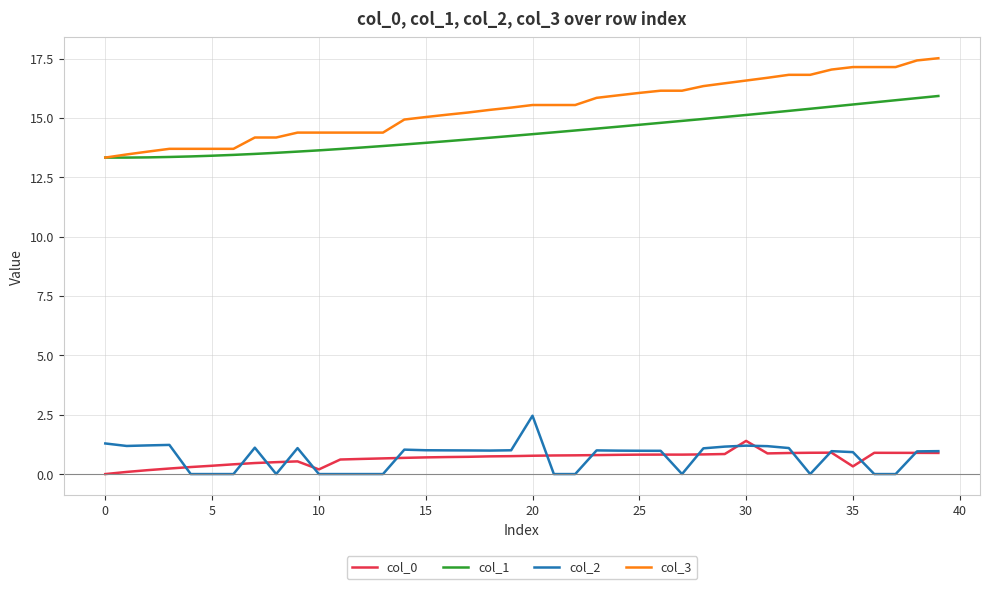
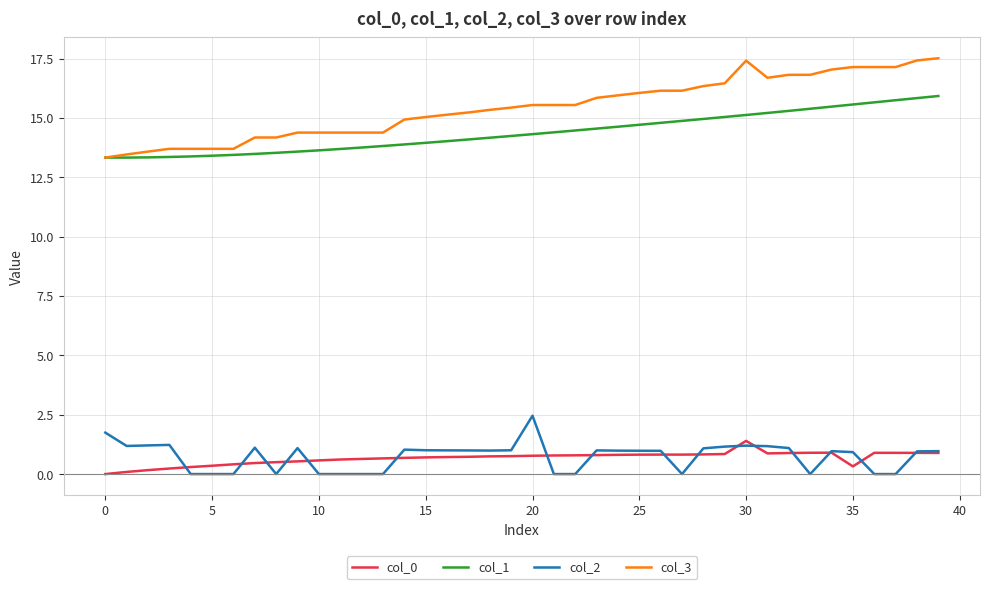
  {
    "col_0": {
      "0": 0.0,
      "5": 0.4,
-     "10": 0.2,
+     "10": 0.6,
      "15": 0.7,
      "20": 0.8,
      "25": 0.8,
      "30": 1.4,
      "35": 0.3
    },
    "col_1": {
      "5": 13.4,
      "10": 13.6,
      "15": 14.0,
      "20": 14.3,
      "25": 14.7,
      "30": 15.1,
      "35": 15.6
    },
    "col_2": {
-     "0": 1.3,
+     "0": 1.7,
      "5": 0.0,
      "10": 0.0,
      "15": 1.0,
      "20": 2.5,
      "25": 1.0,
      "30": 1.2,
      "35": 0.9
    },
    "col_3": {
      "5": 13.7,
      "10": 14.4,
      "15": 15.0,
      "20": 15.5,
      "25": 16.1,
-     "30": 16.6,
+     "30": 17.4,
      "35": 17.1
    }
  }
